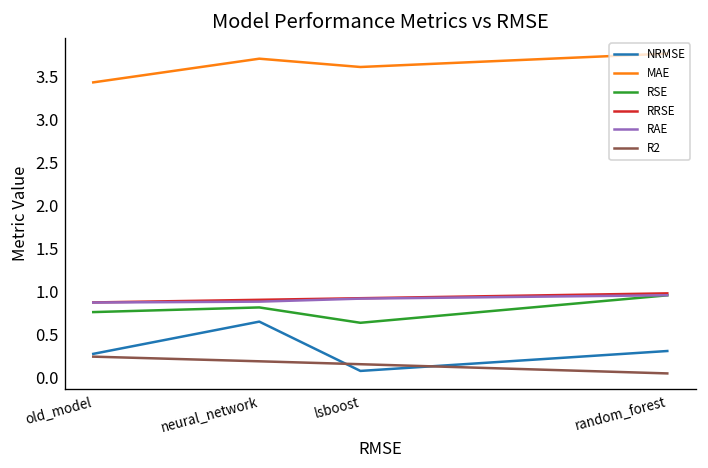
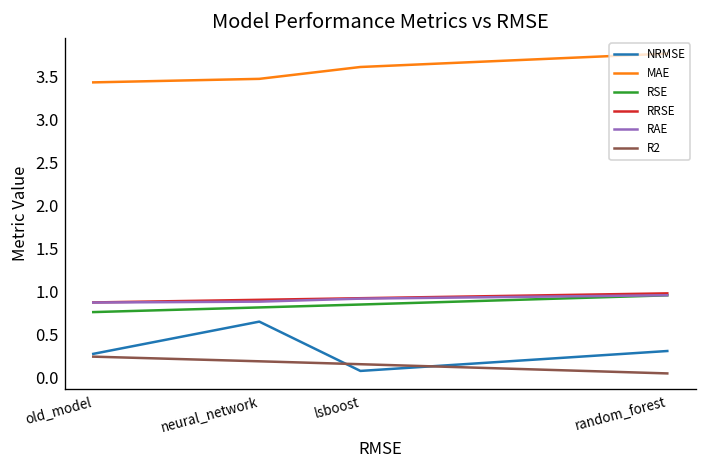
  {
    "NRMSE": {
      "neural_network": 0.6,
      "lsboost": 0.1,
      "random_forest": 0.3
    },
    "MAE": {
      "old_model": 3.4,
-     "neural_network": 3.7,
+     "neural_network": 3.5,
      "lsboost": 3.6
    },
    "RSE": {
      "old_model": 0.8,
      "neural_network": 0.8,
-     "lsboost": 0.6
+     "lsboost": 0.8
    },
    "R2": {
      "neural_network": 0.2,
      "lsboost": 0.2,
      "random_forest": 0.0
    }
  }
